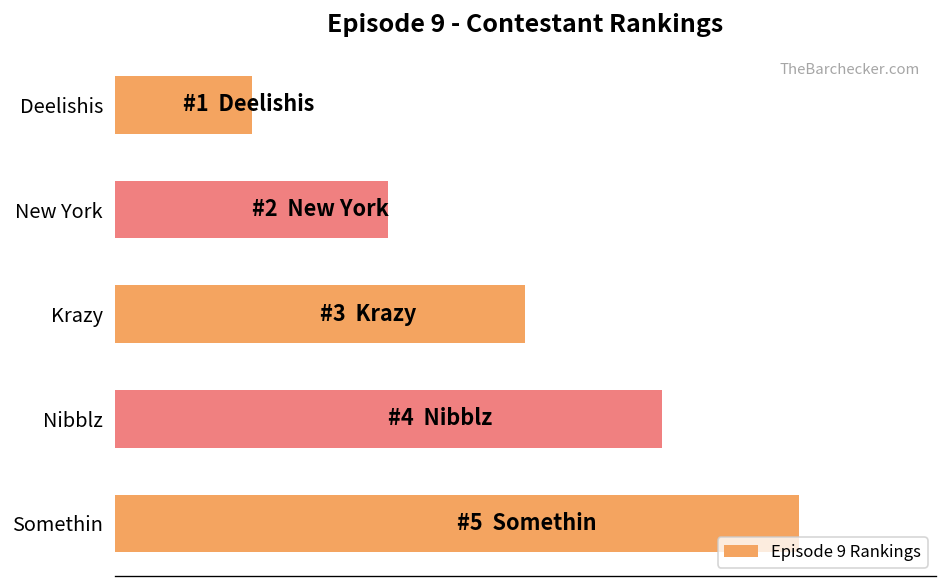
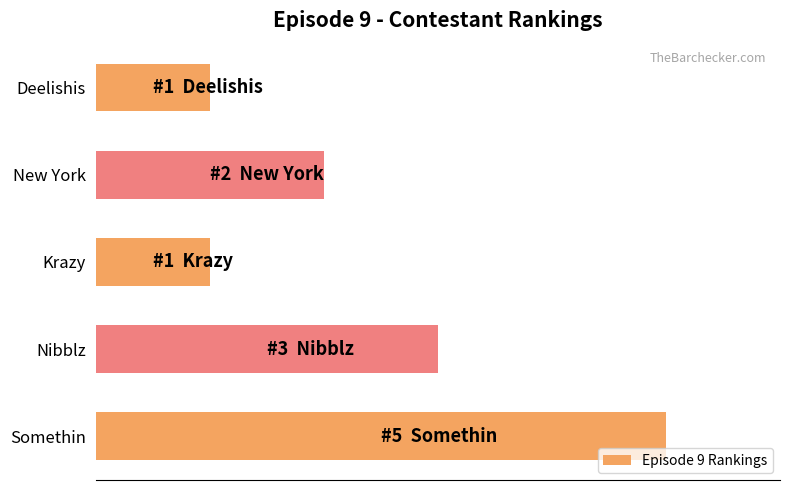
  {
    "Deelishis": 1,
    "New York": 2,
-   "Krazy": 3,
-   "Nibblz": 4,
+   "Krazy": 1,
+   "Nibblz": 3,
    "Somethin": 5
  }
